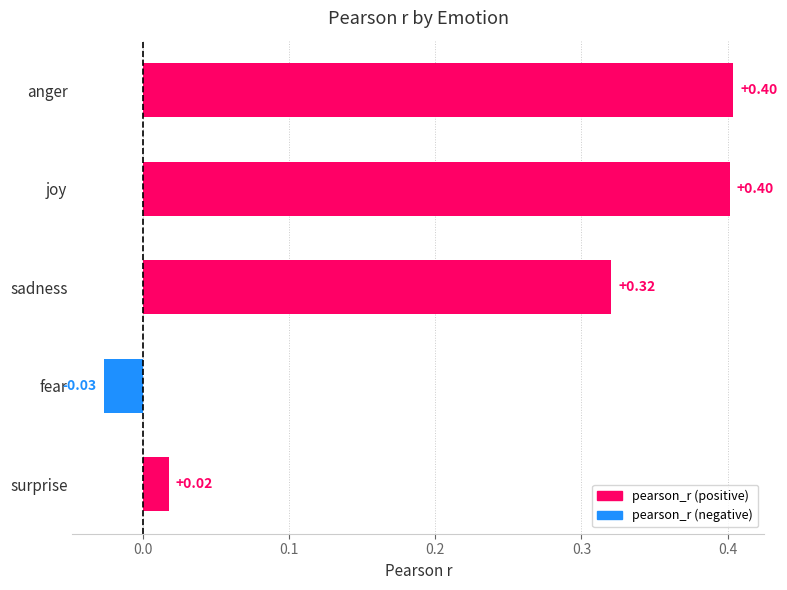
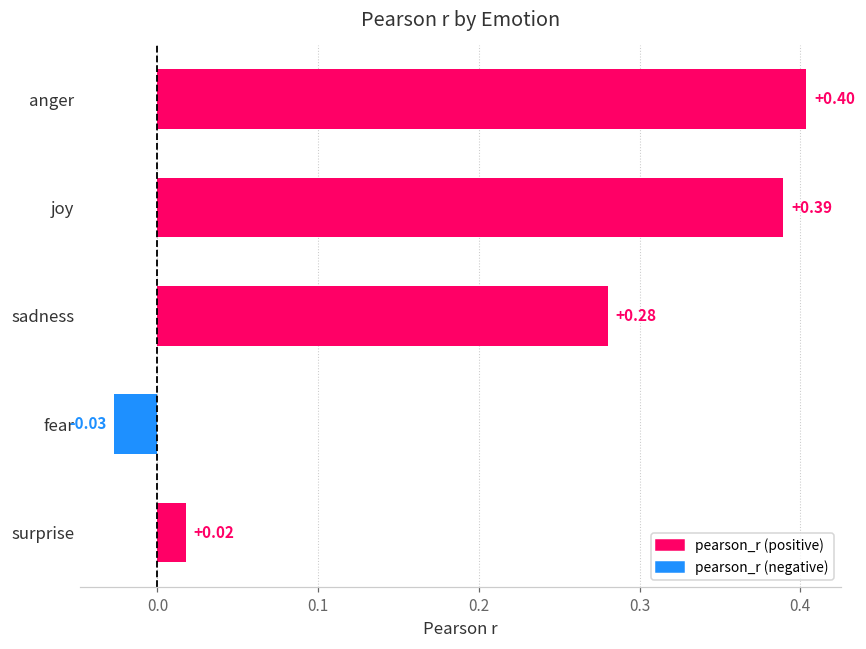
  {
    "anger": "+0.40",
-   "joy": "+0.40",
-   "sadness": "+0.32",
+   "joy": "+0.39",
+   "sadness": "+0.28",
    "fear": "-0.03",
    "surprise": "+0.02"
  }
